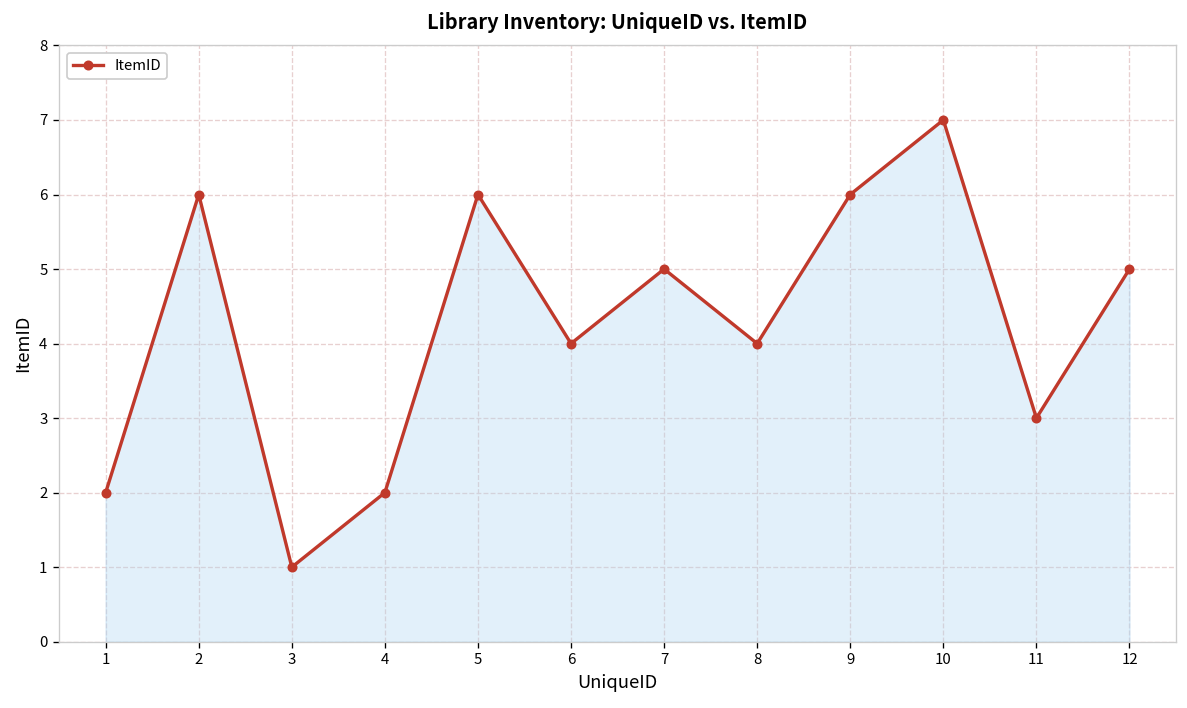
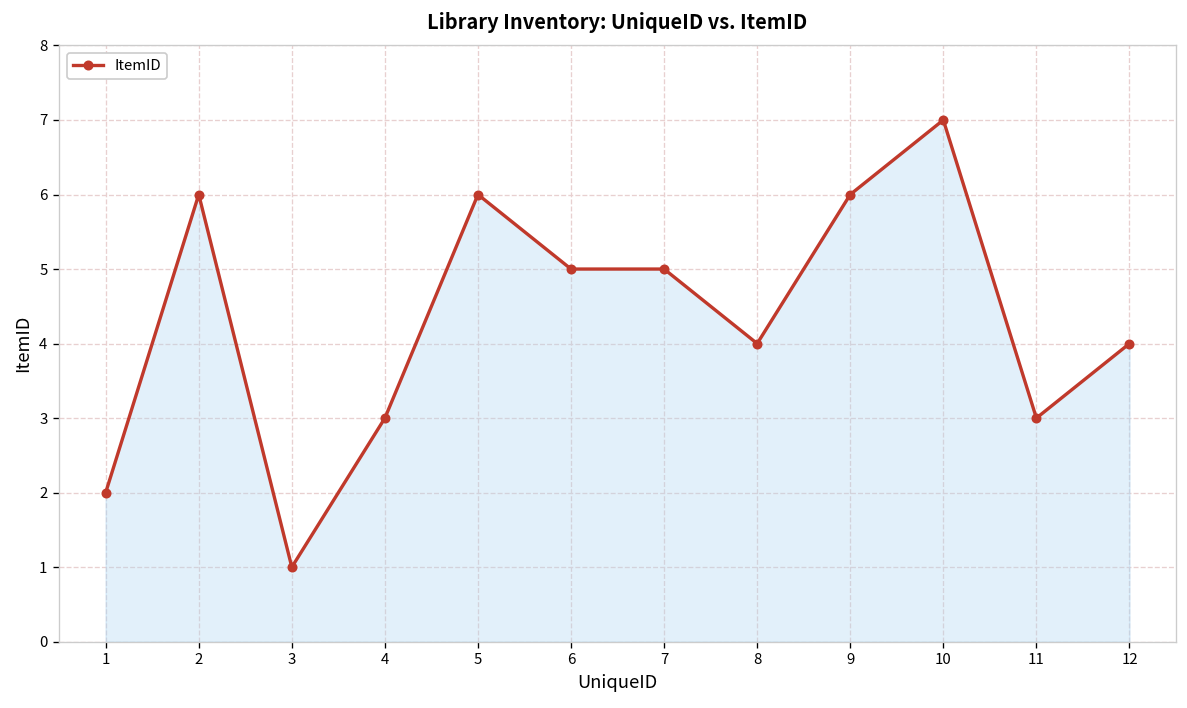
  {
    "1": 2,
    "2": 6,
    "3": 1,
-   "4": 2,
+   "4": 3,
    "5": 6,
-   "6": 4,
+   "6": 5,
    "7": 5,
    "8": 4,
    "9": 6,
    "10": 7,
    "11": 3,
-   "12": 5
+   "12": 4
  }
